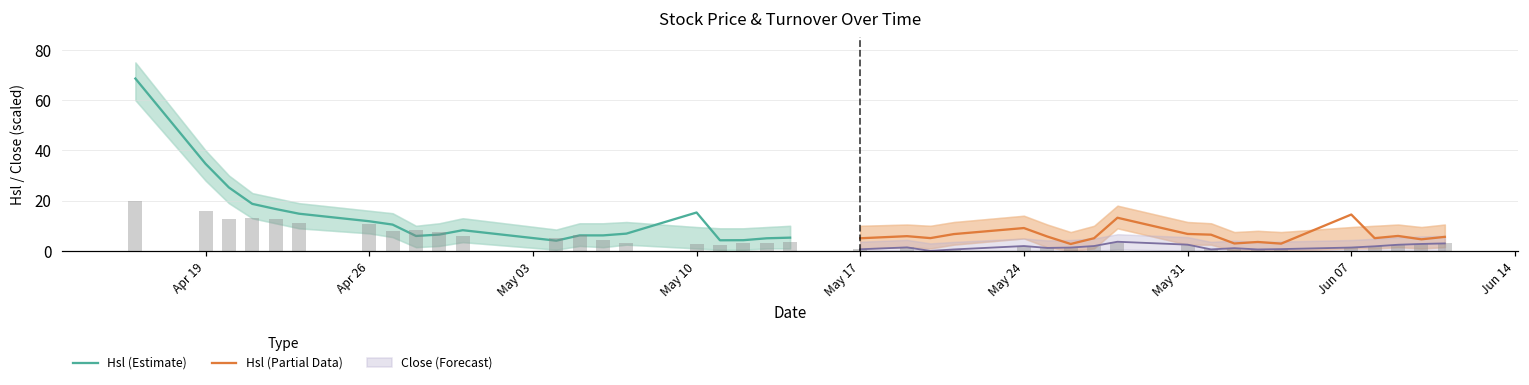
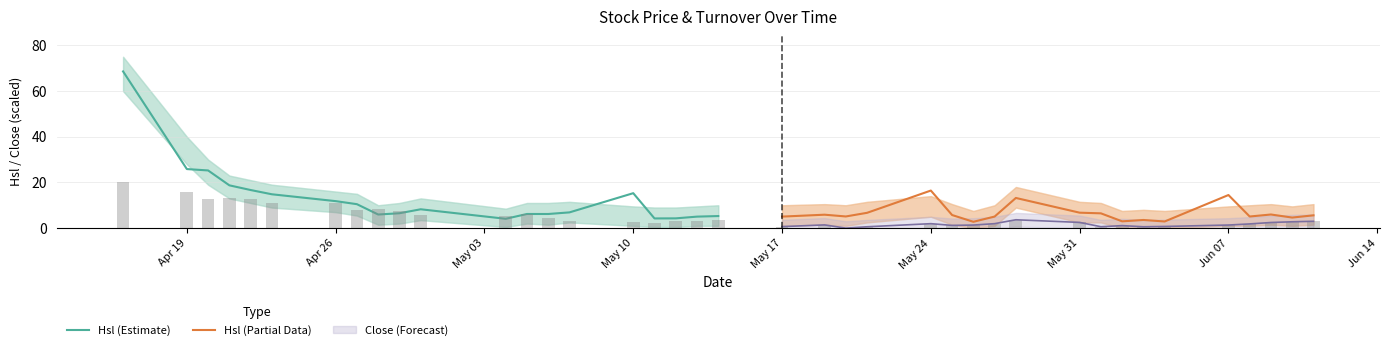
  {
    "Hsl (Estimate)": {
-     "Apr 19": 35,
+     "Apr 19": 26,
      "Apr 26": 12,
      "May 10": 15
    },
    "Hsl (Partial Data)": {
      "May 17": 5,
-     "May 24": 9,
+     "May 24": 16,
      "May 31": 7,
      "Jun 07": 14
    }
  }
